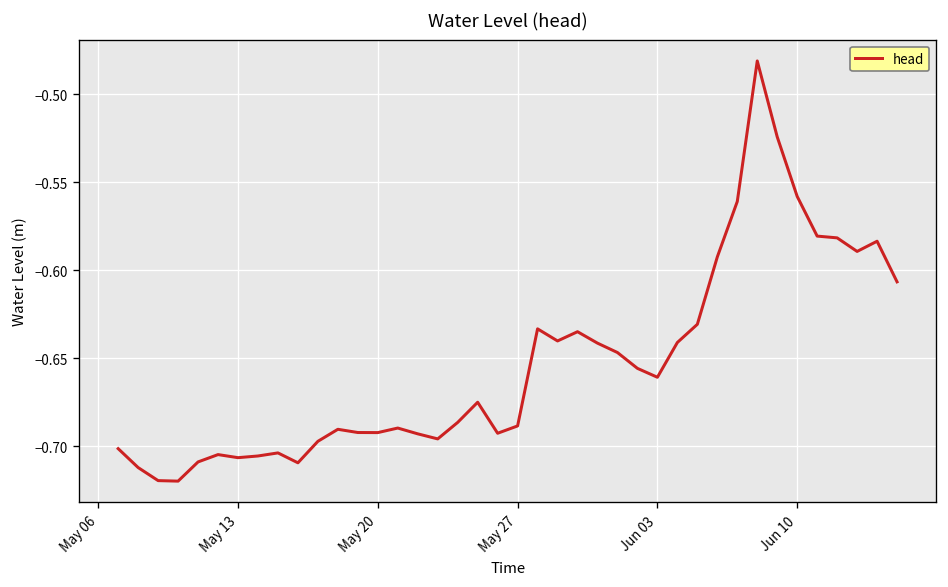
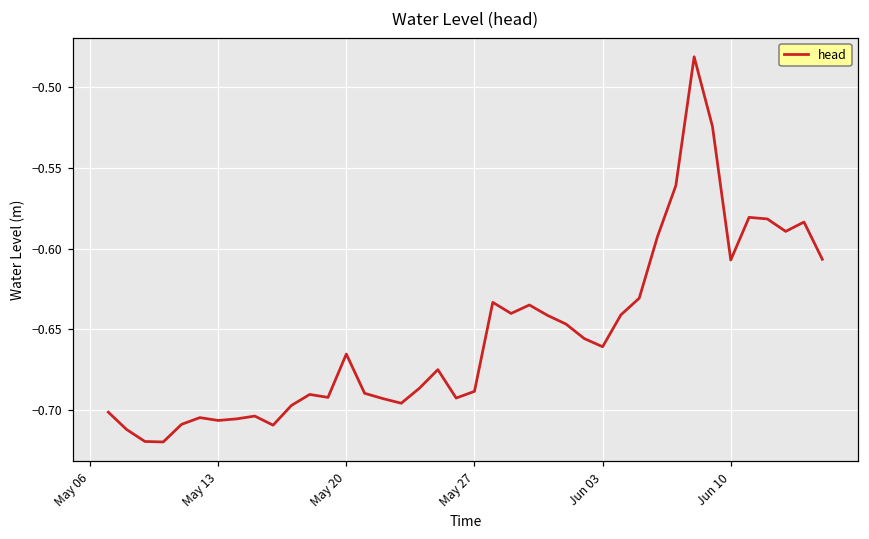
  {
    "May 13": -0.706,
-   "May 20": -0.692,
+   "May 20": -0.665,
    "May 27": -0.688,
    "Jun 03": -0.661,
-   "Jun 10": -0.558
+   "Jun 10": -0.607
  }
